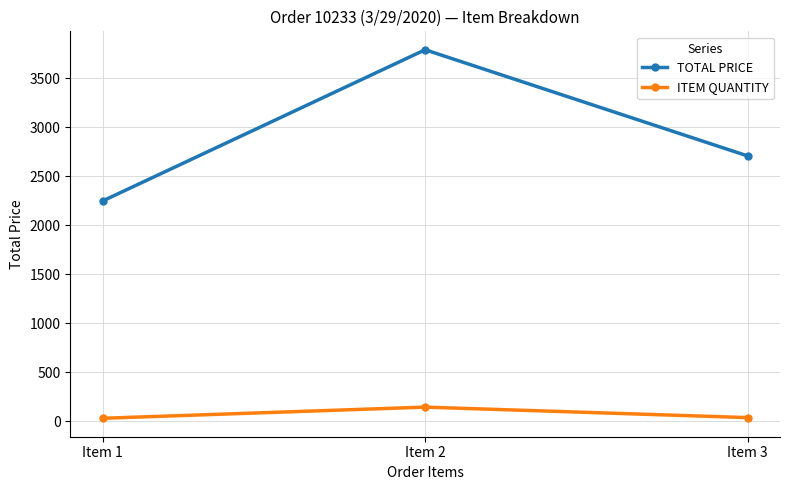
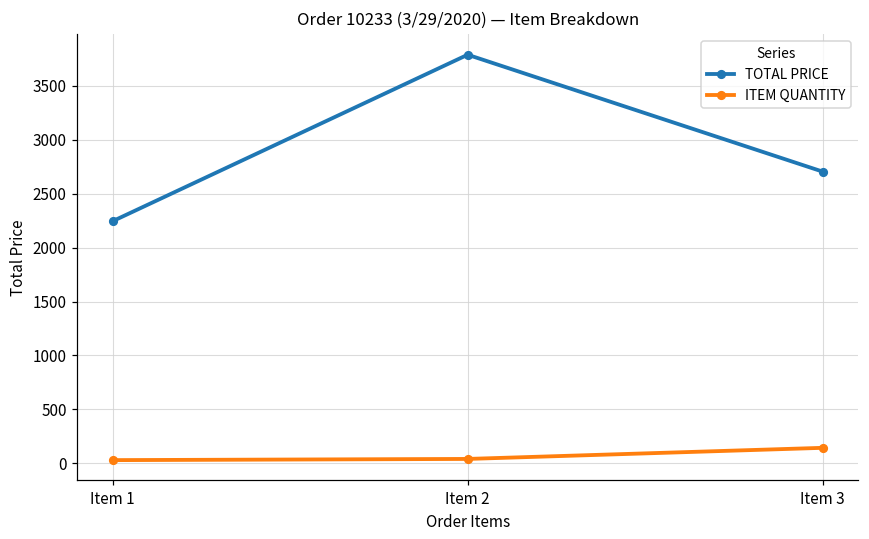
  {
    "TOTAL PRICE": {
      "Item 1": 2200,
      "Item 2": 3800,
      "Item 3": 2700
    },
    "ITEM QUANTITY": {
      "Item 1": 0,
-     "Item 2": 100,
-     "Item 3": 0
+     "Item 2": 0,
+     "Item 3": 100
    }
  }
